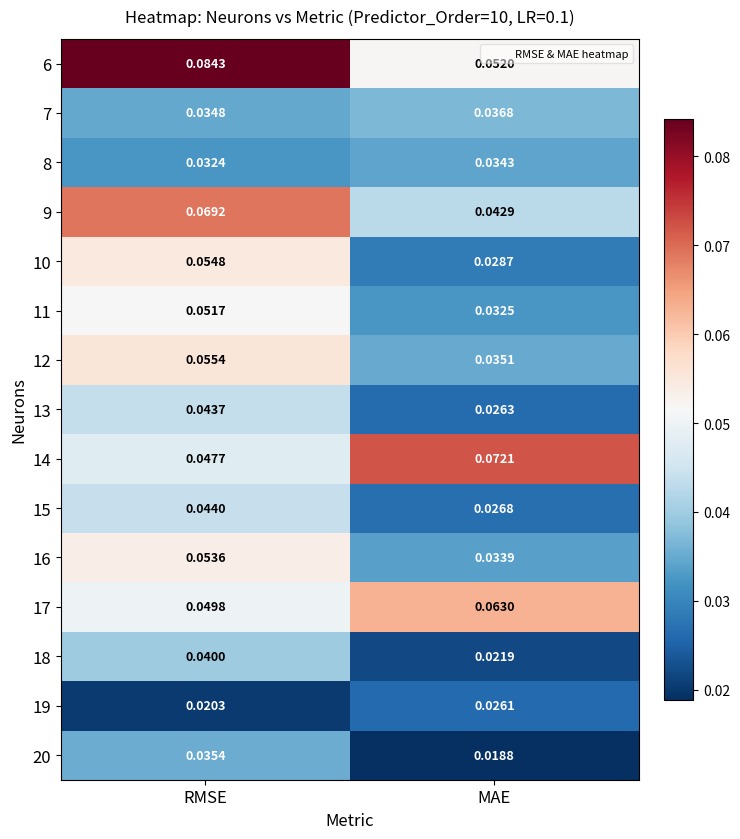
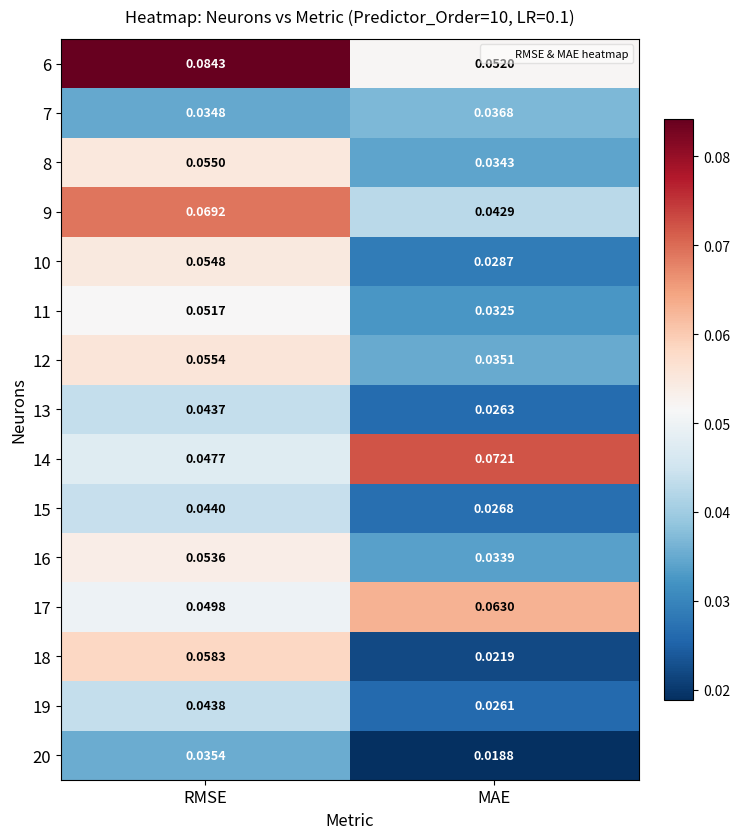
  {
    "6": {
      "RMSE": 0.0843
    },
    "7": {
      "RMSE": 0.0348,
      "MAE": 0.0368
    },
    "8": {
-     "RMSE": 0.0324,
+     "RMSE": 0.0550,
      "MAE": 0.0343
    },
    "9": {
      "RMSE": 0.0692,
      "MAE": 0.0429
    },
    "10": {
      "RMSE": 0.0548,
      "MAE": 0.0287
    },
    "11": {
      "RMSE": 0.0517,
      "MAE": 0.0325
    },
    "12": {
      "RMSE": 0.0554,
      "MAE": 0.0351
    },
    "13": {
      "RMSE": 0.0437,
      "MAE": 0.0263
    },
    "14": {
      "RMSE": 0.0477,
      "MAE": 0.0721
    },
    "15": {
      "RMSE": 0.0440,
      "MAE": 0.0268
    },
    "16": {
      "RMSE": 0.0536,
      "MAE": 0.0339
    },
    "17": {
      "RMSE": 0.0498,
      "MAE": 0.0630
    },
    "18": {
-     "RMSE": 0.0400,
+     "RMSE": 0.0583,
      "MAE": 0.0219
    },
    "19": {
-     "RMSE": 0.0203,
+     "RMSE": 0.0438,
      "MAE": 0.0261
    },
    "20": {
      "RMSE": 0.0354,
      "MAE": 0.0188
    }
  }
